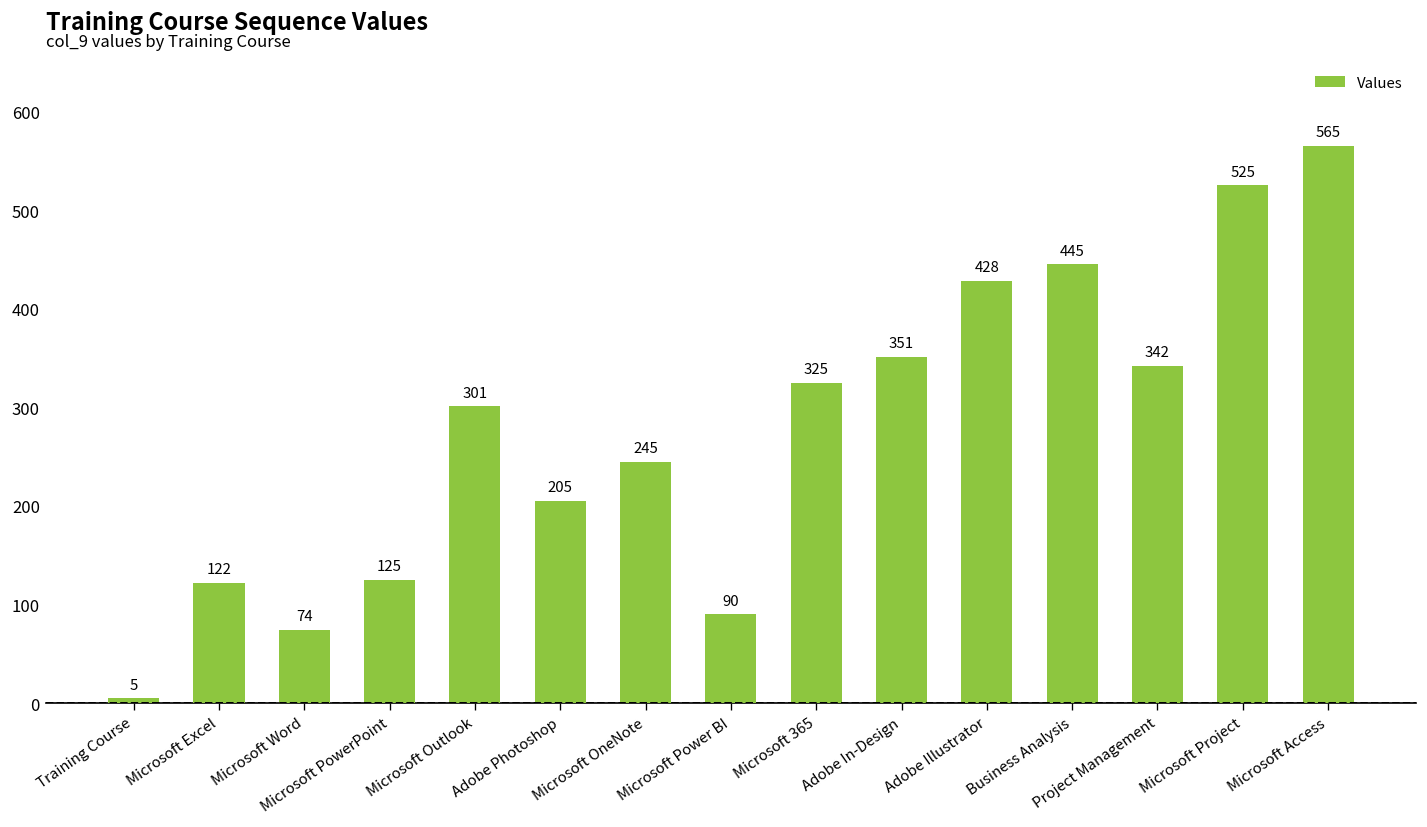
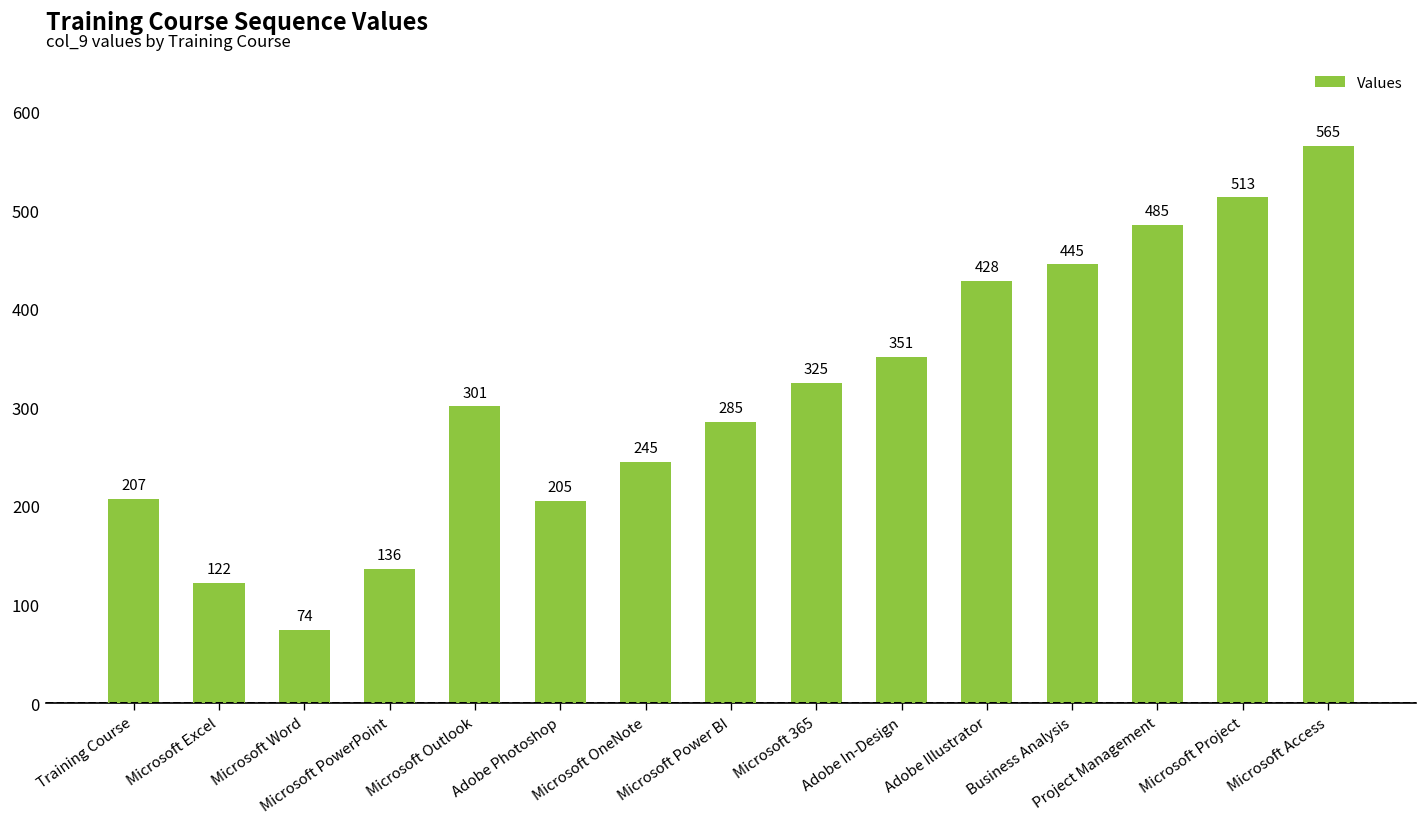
  {
-   "Training Course": 5,
+   "Training Course": 207,
    "Microsoft Excel": 122,
    "Microsoft Word": 74,
-   "Microsoft PowerPoint": 125,
+   "Microsoft PowerPoint": 136,
    "Microsoft Outlook": 301,
    "Adobe Photoshop": 205,
    "Microsoft OneNote": 245,
-   "Microsoft Power BI": 90,
+   "Microsoft Power BI": 285,
    "Microsoft 365": 325,
    "Adobe In-Design": 351,
    "Adobe Illustrator": 428,
    "Business Analysis": 445,
-   "Project Management": 342,
-   "Microsoft Project": 525,
+   "Project Management": 485,
+   "Microsoft Project": 513,
    "Microsoft Access": 565
  }
